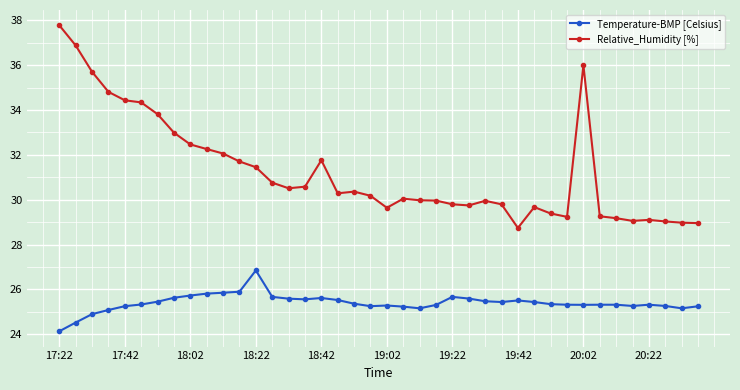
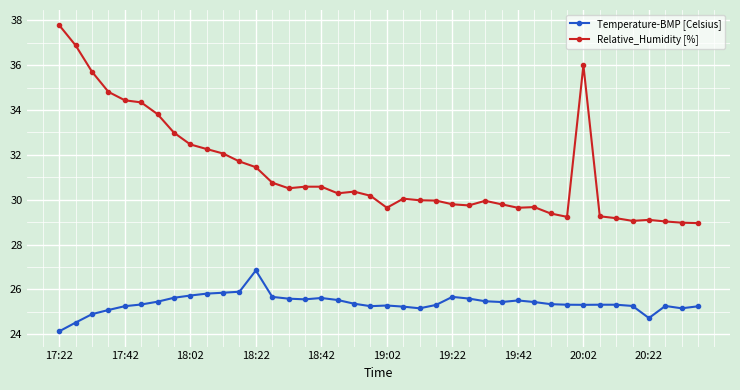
  {
    "Temperature-BMP [Celsius]": {
      "17:22": 24.1,
      "17:42": 25.3,
      "18:02": 25.7,
      "18:22": 26.8,
      "18:42": 25.6,
      "19:02": 25.3,
      "19:22": 25.7,
      "19:42": 25.5,
      "20:02": 25.3,
-     "20:22": 25.3
+     "20:22": 24.7
    },
    "Relative_Humidity [%]": {
      "17:22": 37.8,
      "17:42": 34.4,
      "18:02": 32.5,
      "18:22": 31.5,
-     "18:42": 31.8,
+     "18:42": 30.6,
      "19:02": 29.6,
      "19:22": 29.8,
-     "19:42": 28.7,
+     "19:42": 29.6,
      "20:02": 36.0,
      "20:22": 29.1
    }
  }
